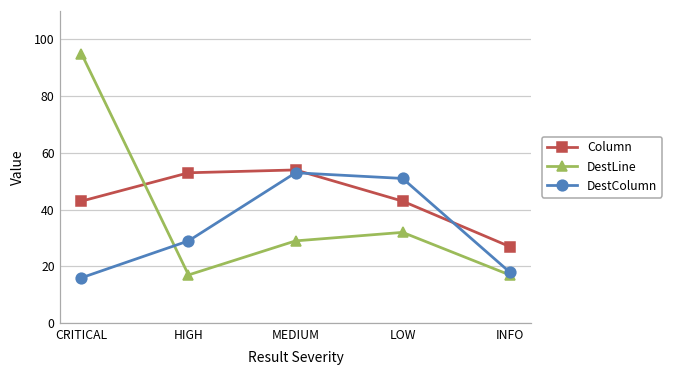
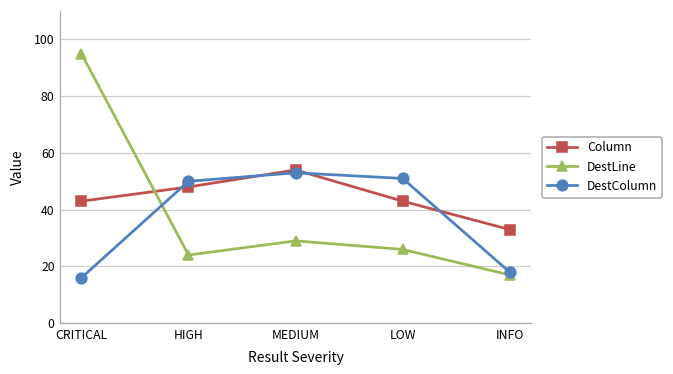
  {
    "Column": {
      "CRITICAL": 43,
-     "HIGH": 53,
+     "HIGH": 48,
      "MEDIUM": 54,
      "LOW": 43,
-     "INFO": 27
+     "INFO": 33
    },
    "DestLine": {
      "CRITICAL": 95,
-     "HIGH": 17,
+     "HIGH": 24,
      "MEDIUM": 29,
-     "LOW": 32
+     "LOW": 26
    },
    "DestColumn": {
      "CRITICAL": 16,
-     "HIGH": 29,
+     "HIGH": 50,
      "MEDIUM": 53,
      "LOW": 51
    }
  }
